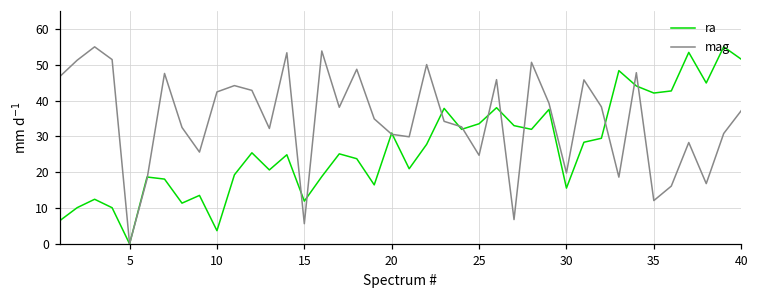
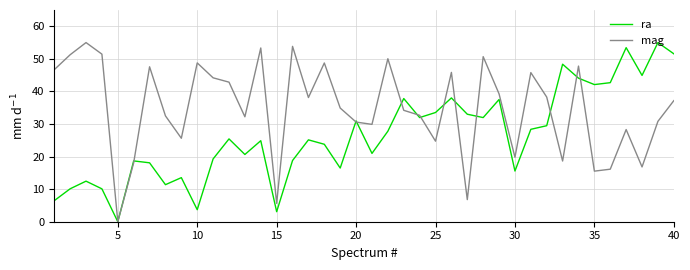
  {
    "ra": {
      "10": 4,
-     "15": 12,
+     "15": 3,
      "25": 34,
      "30": 16,
      "35": 42,
      "40": 52
    },
    "mag": {
-     "10": 42,
+     "10": 49,
      "15": 6,
      "25": 25,
      "30": 20,
-     "35": 12,
+     "35": 16,
      "40": 37
    }
  }
